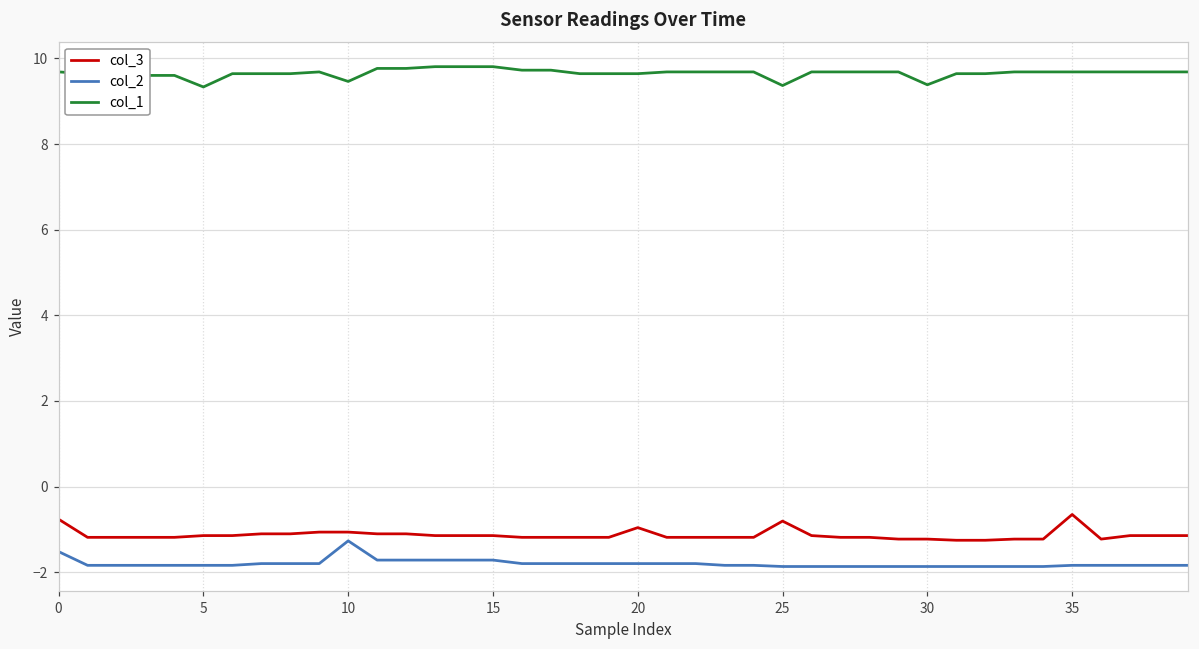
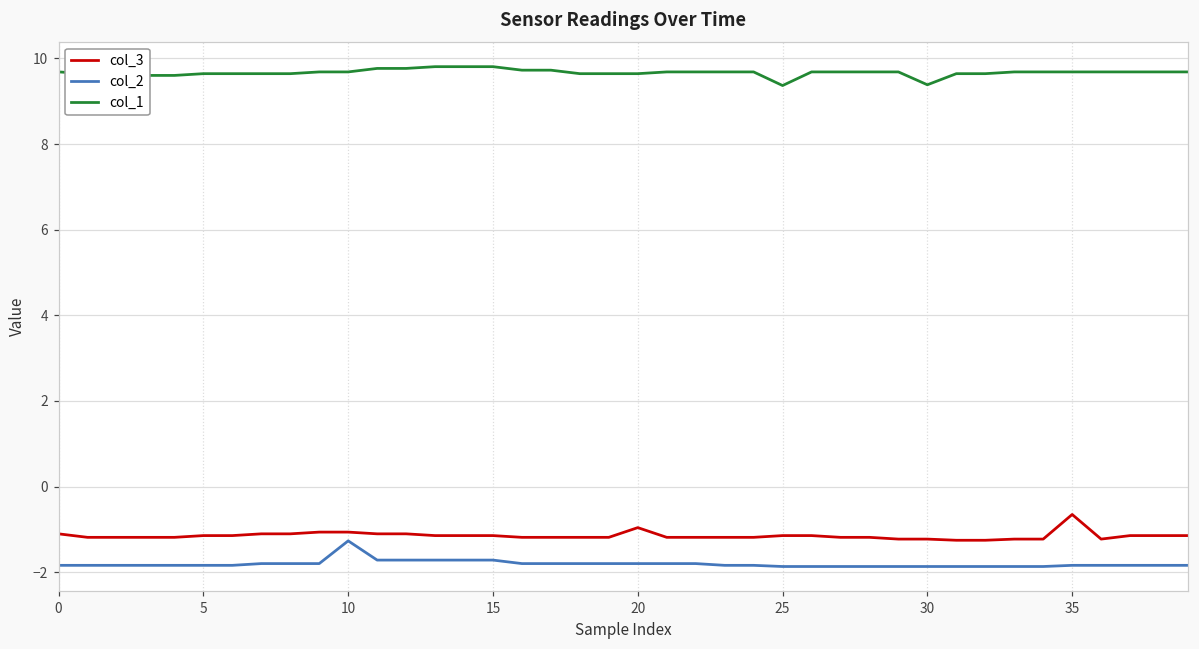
  {
    "col_3": {
-     "0": -0.8,
+     "0": -1.1,
      "5": -1.1,
      "10": -1.1,
      "15": -1.1,
      "20": -1.0,
-     "25": -0.8,
+     "25": -1.1,
      "30": -1.2,
      "35": -0.7
    },
    "col_2": {
-     "0": -1.5,
+     "0": -1.8,
      "5": -1.8,
      "10": -1.3,
      "15": -1.7,
      "20": -1.8,
      "25": -1.9,
      "30": -1.9,
      "35": -1.8
    },
    "col_1": {
      "0": 9.7,
-     "5": 9.3,
-     "10": 9.5,
+     "5": 9.6,
+     "10": 9.7,
      "15": 9.8,
      "20": 9.6,
      "25": 9.4,
      "30": 9.4,
      "35": 9.7
    }
  }
